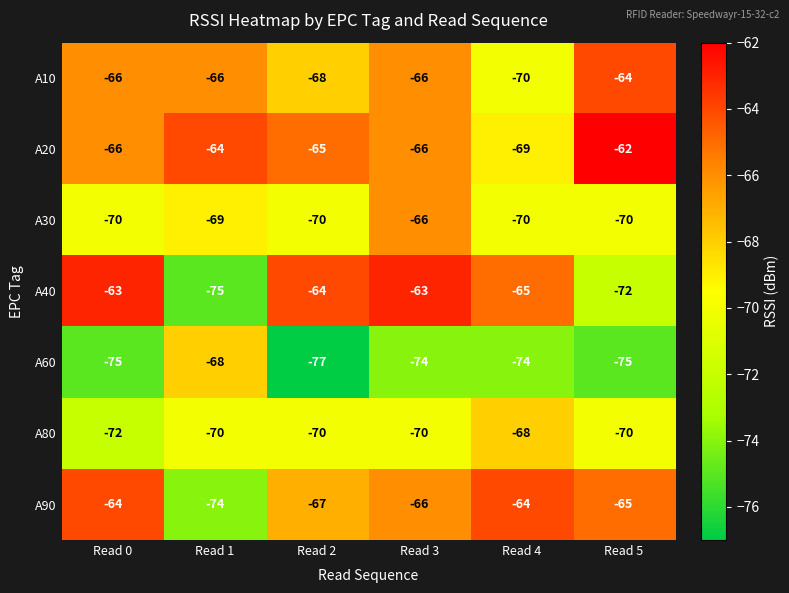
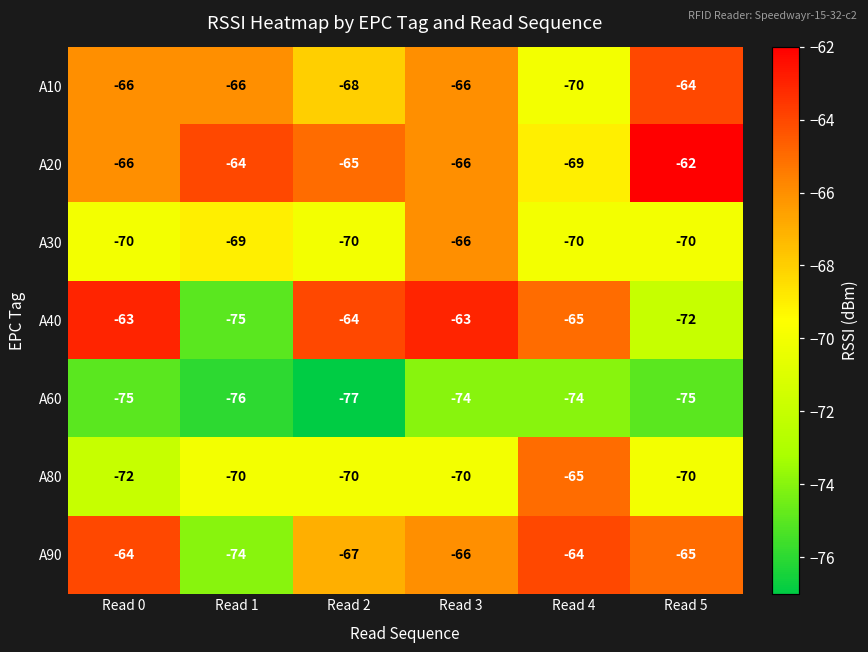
  {
    "A10": {
      "Read 0": -66,
      "Read 1": -66,
      "Read 2": -68,
      "Read 3": -66,
      "Read 4": -70,
      "Read 5": -64
    },
    "A20": {
      "Read 0": -66,
      "Read 1": -64,
      "Read 2": -65,
      "Read 3": -66,
      "Read 4": -69,
      "Read 5": -62
    },
    "A30": {
      "Read 0": -70,
      "Read 1": -69,
      "Read 2": -70,
      "Read 3": -66,
      "Read 4": -70,
      "Read 5": -70
    },
    "A40": {
      "Read 0": -63,
      "Read 1": -75,
      "Read 2": -64,
      "Read 3": -63,
      "Read 4": -65,
      "Read 5": -72
    },
    "A60": {
      "Read 0": -75,
-     "Read 1": -68,
+     "Read 1": -76,
      "Read 2": -77,
      "Read 3": -74,
      "Read 4": -74,
      "Read 5": -75
    },
    "A80": {
      "Read 0": -72,
      "Read 1": -70,
      "Read 2": -70,
      "Read 3": -70,
-     "Read 4": -68,
+     "Read 4": -65,
      "Read 5": -70
    },
    "A90": {
      "Read 0": -64,
      "Read 1": -74,
      "Read 2": -67,
      "Read 3": -66,
      "Read 4": -64,
      "Read 5": -65
    }
  }
